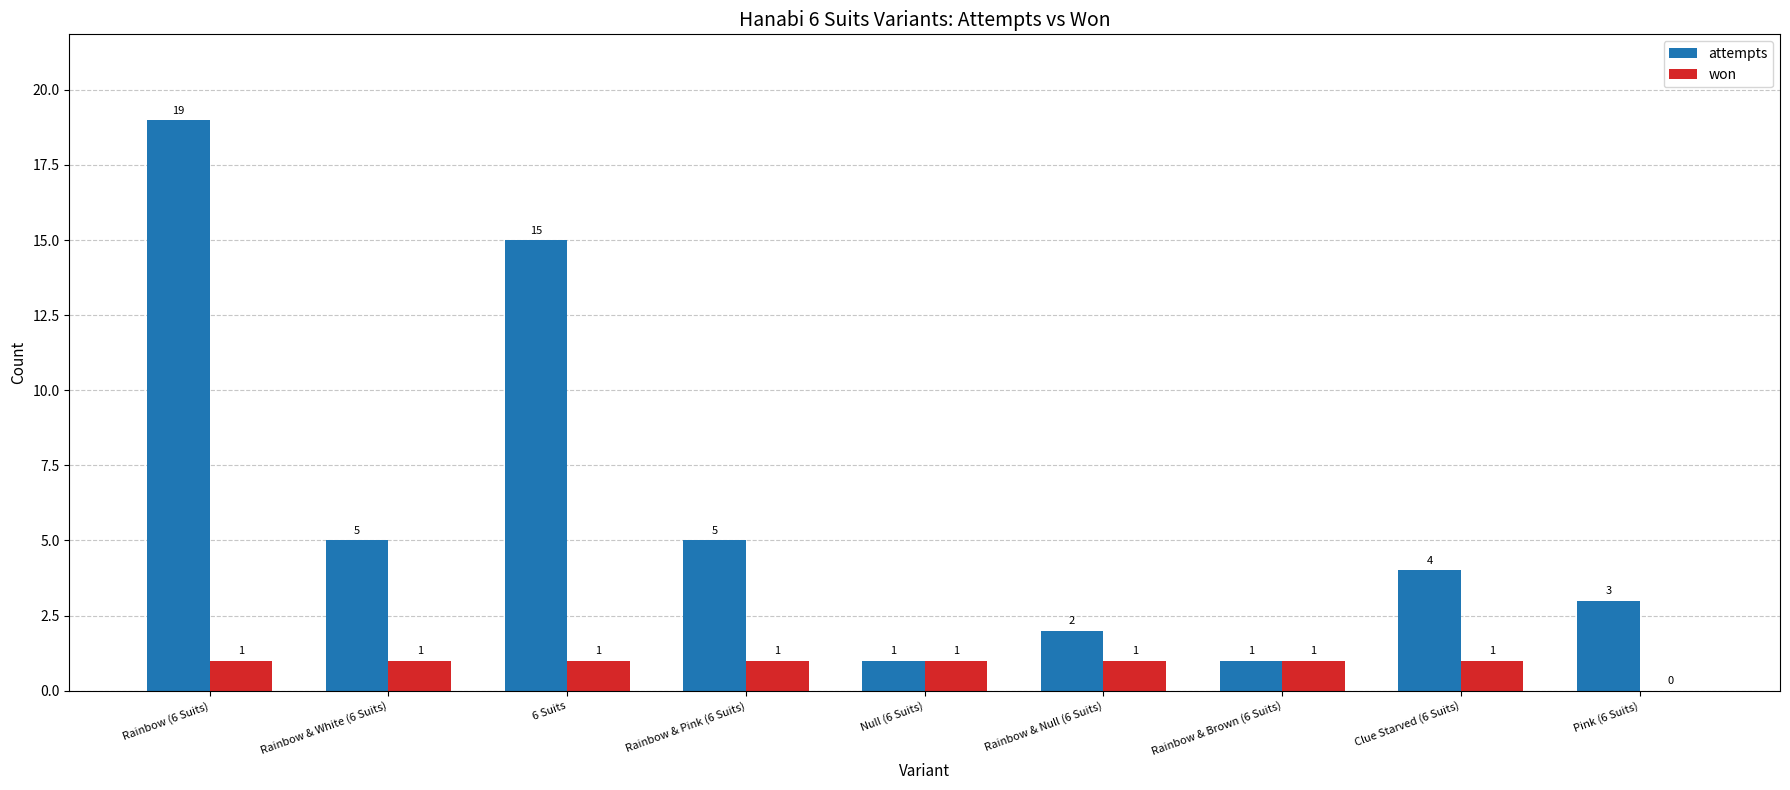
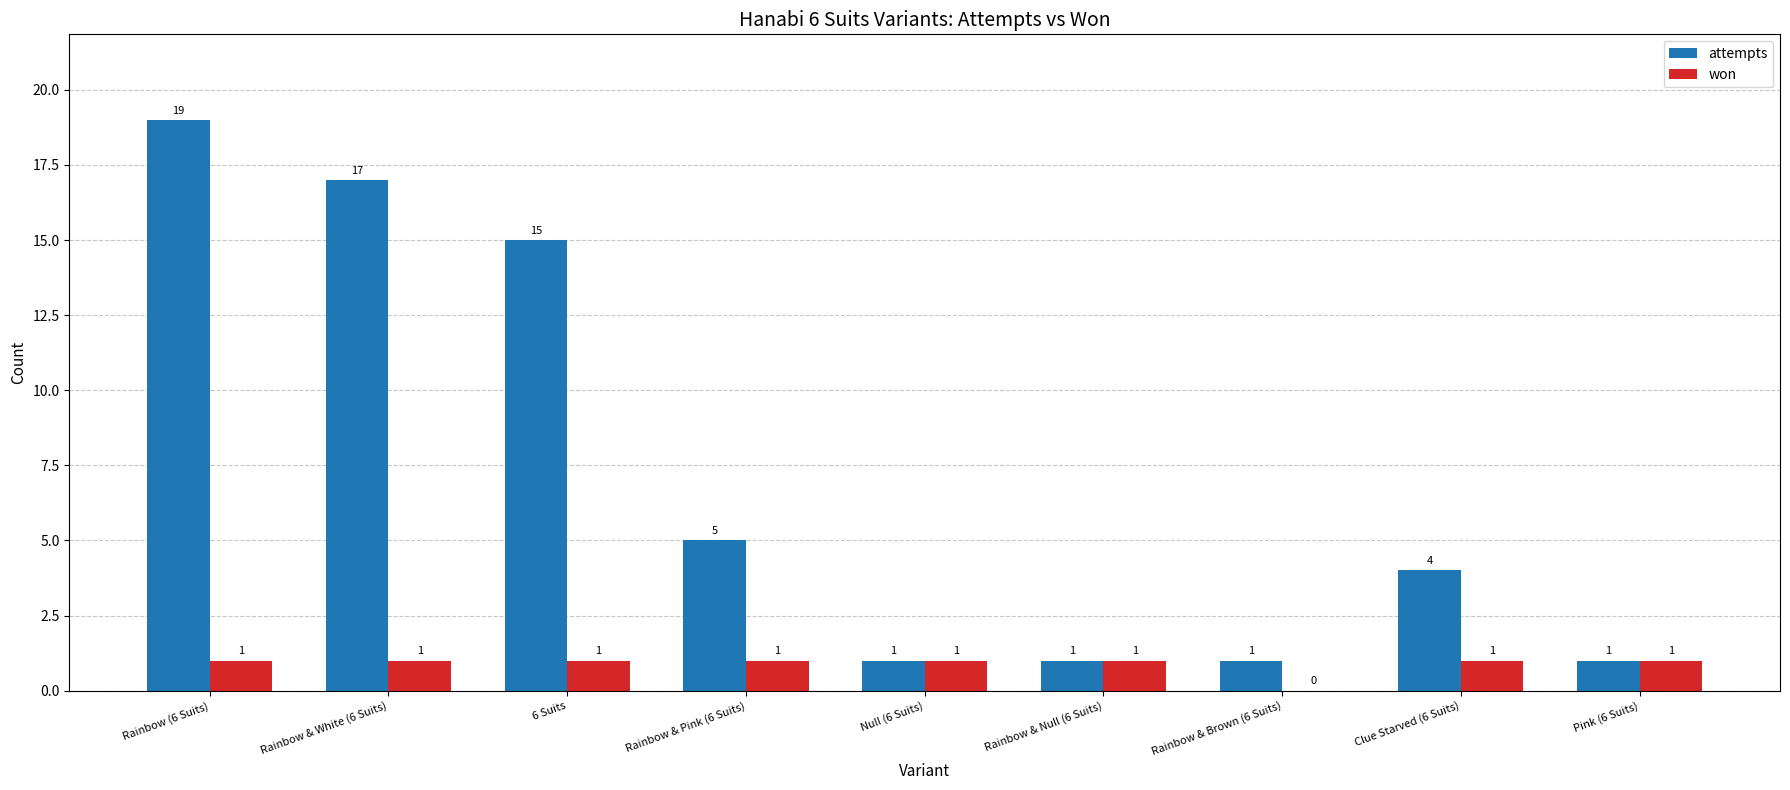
  {
    "attempts": {
      "Rainbow (6 Suits)": 19,
-     "Rainbow & White (6 Suits)": 5,
+     "Rainbow & White (6 Suits)": 17,
      "6 Suits": 15,
      "Rainbow & Pink (6 Suits)": 5,
      "Null (6 Suits)": 1,
-     "Rainbow & Null (6 Suits)": 2,
+     "Rainbow & Null (6 Suits)": 1,
      "Rainbow & Brown (6 Suits)": 1,
      "Clue Starved (6 Suits)": 4,
-     "Pink (6 Suits)": 3
+     "Pink (6 Suits)": 1
    },
    "won": {
      "Rainbow (6 Suits)": 1,
      "Rainbow & White (6 Suits)": 1,
      "6 Suits": 1,
      "Rainbow & Pink (6 Suits)": 1,
      "Null (6 Suits)": 1,
      "Rainbow & Null (6 Suits)": 1,
-     "Rainbow & Brown (6 Suits)": 1,
+     "Rainbow & Brown (6 Suits)": 0,
      "Clue Starved (6 Suits)": 1,
-     "Pink (6 Suits)": 0
+     "Pink (6 Suits)": 1
    }
  }
